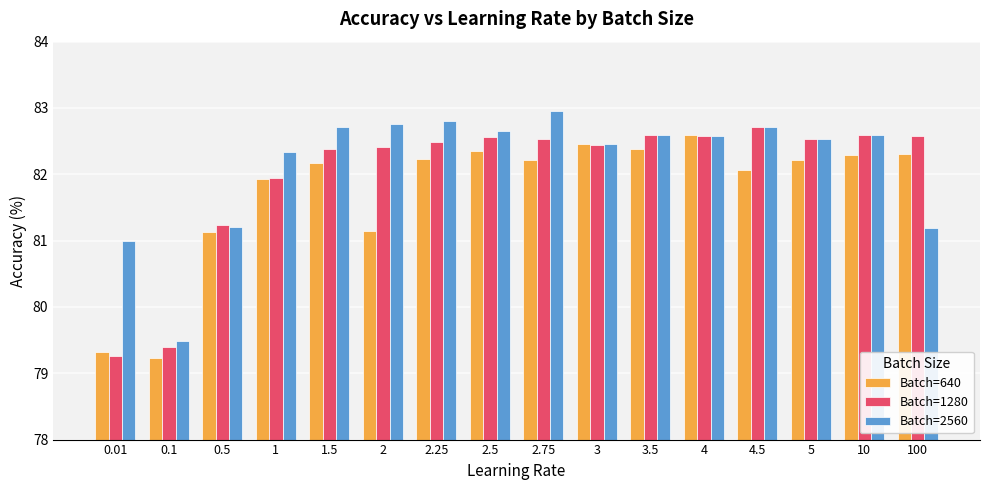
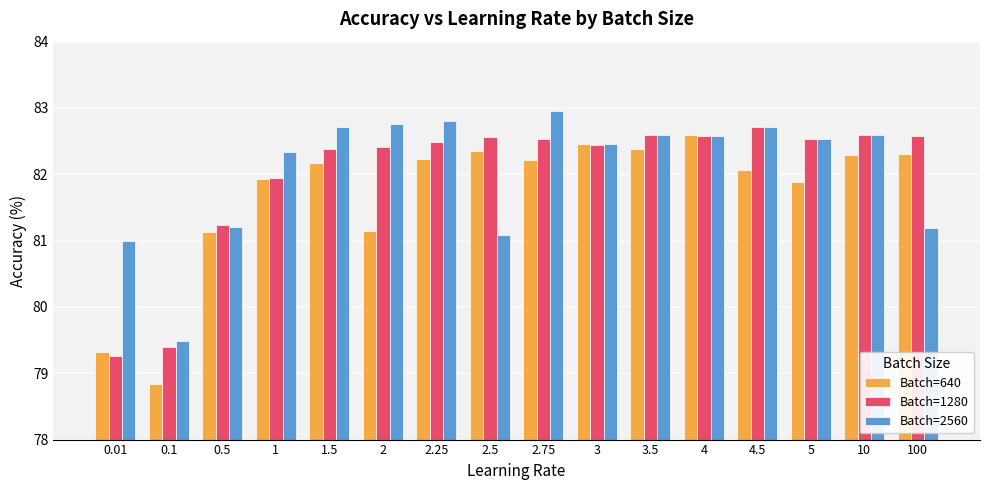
  {
    "Batch=640": {
      "0.01": 79.3,
-     "0.1": 79.2,
+     "0.1": 78.8,
      "0.5": 81.1,
      "1": 81.9,
      "1.5": 82.2,
      "2": 81.2,
      "2.25": 82.2,
      "2.5": 82.3,
      "2.75": 82.2,
      "3": 82.5,
      "3.5": 82.4,
      "4": 82.6,
      "4.5": 82.1,
-     "5": 82.2,
+     "5": 81.9,
      "10": 82.3,
      "100": 82.3
    },
    "Batch=1280": {
      "0.01": 79.3,
      "0.1": 79.4,
      "0.5": 81.2,
      "1": 81.9,
      "1.5": 82.4,
      "2": 82.4,
      "2.25": 82.5,
      "2.5": 82.6,
      "2.75": 82.5,
      "3": 82.4,
      "3.5": 82.6,
      "4": 82.6,
      "4.5": 82.7,
      "5": 82.5,
      "10": 82.6,
      "100": 82.6
    },
    "Batch=2560": {
      "0.01": 81.0,
      "0.1": 79.5,
      "0.5": 81.2,
      "1": 82.3,
      "1.5": 82.7,
      "2": 82.8,
      "2.25": 82.8,
-     "2.5": 82.7,
+     "2.5": 81.1,
      "2.75": 83.0,
      "3": 82.5,
      "3.5": 82.6,
      "4": 82.6,
      "4.5": 82.7,
      "5": 82.5,
      "10": 82.6,
      "100": 81.2
    }
  }
